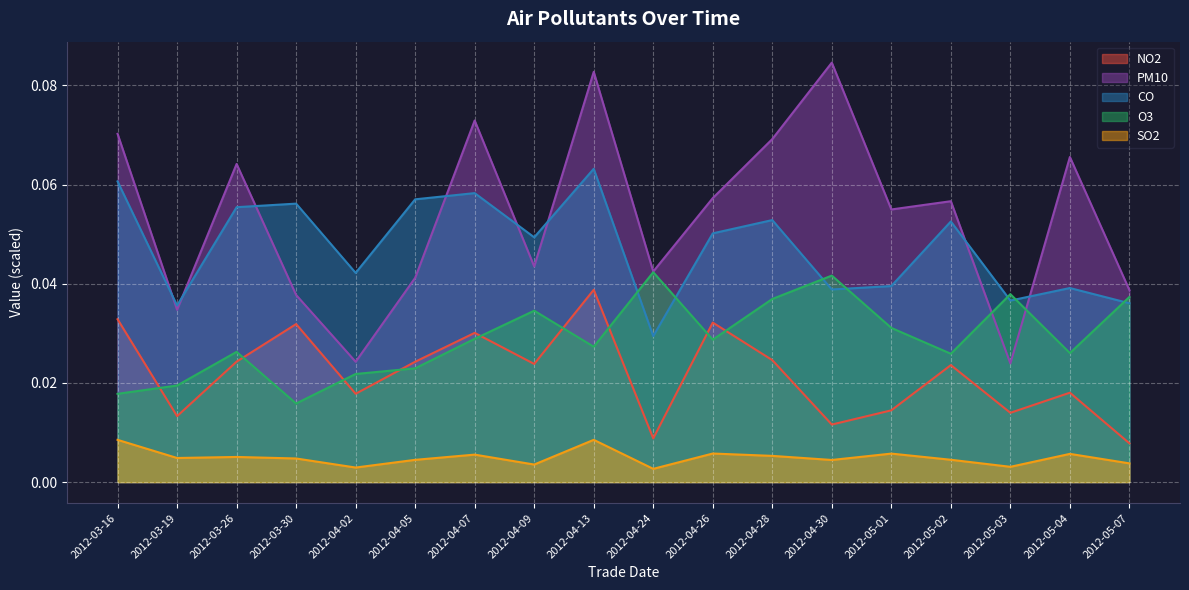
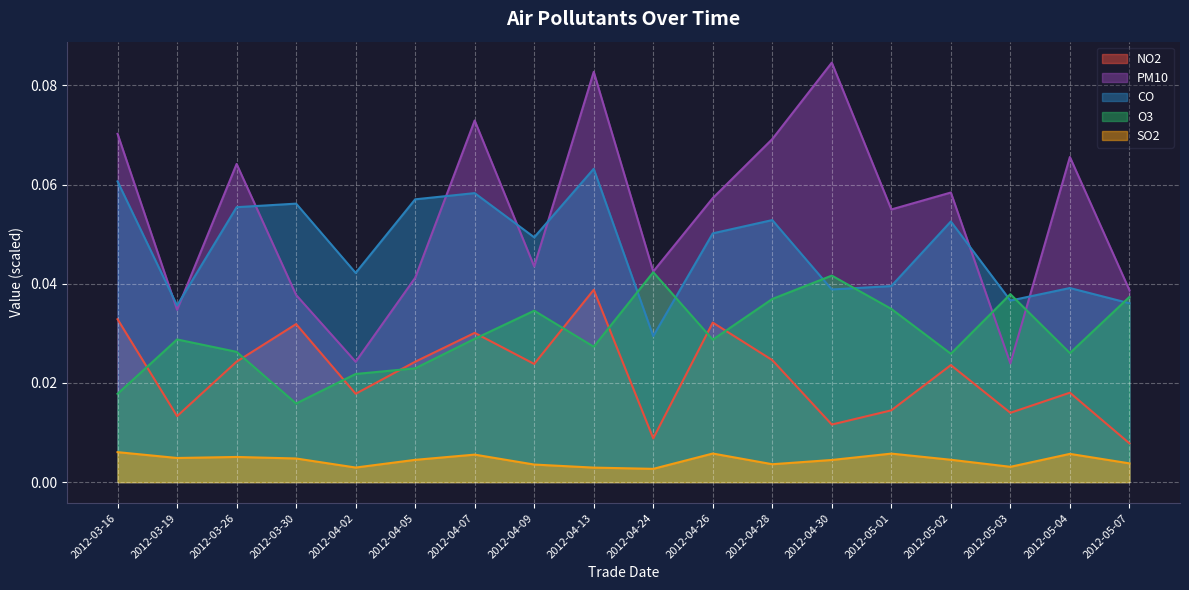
  {
    "NO2": {
      "2012-03-16": 0.033,
      "2012-03-19": 0.013,
      "2012-03-26": 0.024,
      "2012-03-30": 0.032,
      "2012-04-02": 0.018,
      "2012-04-05": 0.024,
      "2012-04-07": 0.030,
      "2012-04-09": 0.024,
      "2012-04-13": 0.039,
      "2012-04-24": 0.009,
      "2012-04-26": 0.032,
      "2012-04-28": 0.025,
      "2012-04-30": 0.012,
      "2012-05-01": 0.014,
      "2012-05-02": 0.024,
      "2012-05-03": 0.014,
      "2012-05-04": 0.018,
      "2012-05-07": 0.008
    },
    "PM10": {
      "2012-03-16": 0.070,
      "2012-03-19": 0.035,
      "2012-03-26": 0.064,
      "2012-03-30": 0.038,
      "2012-04-02": 0.024,
      "2012-04-05": 0.041,
      "2012-04-07": 0.073,
      "2012-04-09": 0.043,
      "2012-04-13": 0.083,
      "2012-04-26": 0.057,
      "2012-04-28": 0.069,
      "2012-04-30": 0.085,
      "2012-05-01": 0.055,
-     "2012-05-02": 0.057,
+     "2012-05-02": 0.058,
      "2012-05-03": 0.024,
      "2012-05-04": 0.066,
      "2012-05-07": 0.039
    },
    "CO": {
      "2012-03-16": 0.061,
      "2012-03-19": 0.036,
      "2012-03-26": 0.055,
      "2012-03-30": 0.056,
      "2012-04-02": 0.042,
      "2012-04-05": 0.057,
      "2012-04-07": 0.058,
      "2012-04-09": 0.049,
      "2012-04-13": 0.063,
      "2012-04-24": 0.029,
      "2012-04-26": 0.050,
      "2012-04-28": 0.053,
      "2012-04-30": 0.039,
      "2012-05-01": 0.040,
      "2012-05-02": 0.053,
      "2012-05-03": 0.037,
      "2012-05-04": 0.039,
      "2012-05-07": 0.036
    },
    "O3": {
      "2012-03-16": 0.018,
-     "2012-03-19": 0.019,
+     "2012-03-19": 0.029,
      "2012-03-26": 0.026,
      "2012-03-30": 0.016,
      "2012-04-02": 0.022,
      "2012-04-05": 0.023,
      "2012-04-07": 0.029,
      "2012-04-09": 0.035,
      "2012-04-13": 0.027,
      "2012-04-26": 0.029,
      "2012-04-28": 0.037,
      "2012-04-30": 0.042,
-     "2012-05-01": 0.031,
+     "2012-05-01": 0.035,
      "2012-05-02": 0.026,
      "2012-05-03": 0.038,
      "2012-05-04": 0.026,
      "2012-05-07": 0.037
    },
    "SO2": {
-     "2012-03-16": 0.009,
+     "2012-03-16": 0.006,
      "2012-03-19": 0.005,
      "2012-03-26": 0.005,
      "2012-03-30": 0.005,
      "2012-04-02": 0.003,
      "2012-04-05": 0.004,
      "2012-04-07": 0.006,
      "2012-04-09": 0.004,
-     "2012-04-13": 0.009,
+     "2012-04-13": 0.003,
      "2012-04-24": 0.003,
      "2012-04-26": 0.006,
-     "2012-04-28": 0.005,
+     "2012-04-28": 0.004,
      "2012-04-30": 0.004,
      "2012-05-01": 0.006,
      "2012-05-02": 0.005,
      "2012-05-03": 0.003,
      "2012-05-04": 0.006,
      "2012-05-07": 0.004
    }
  }
